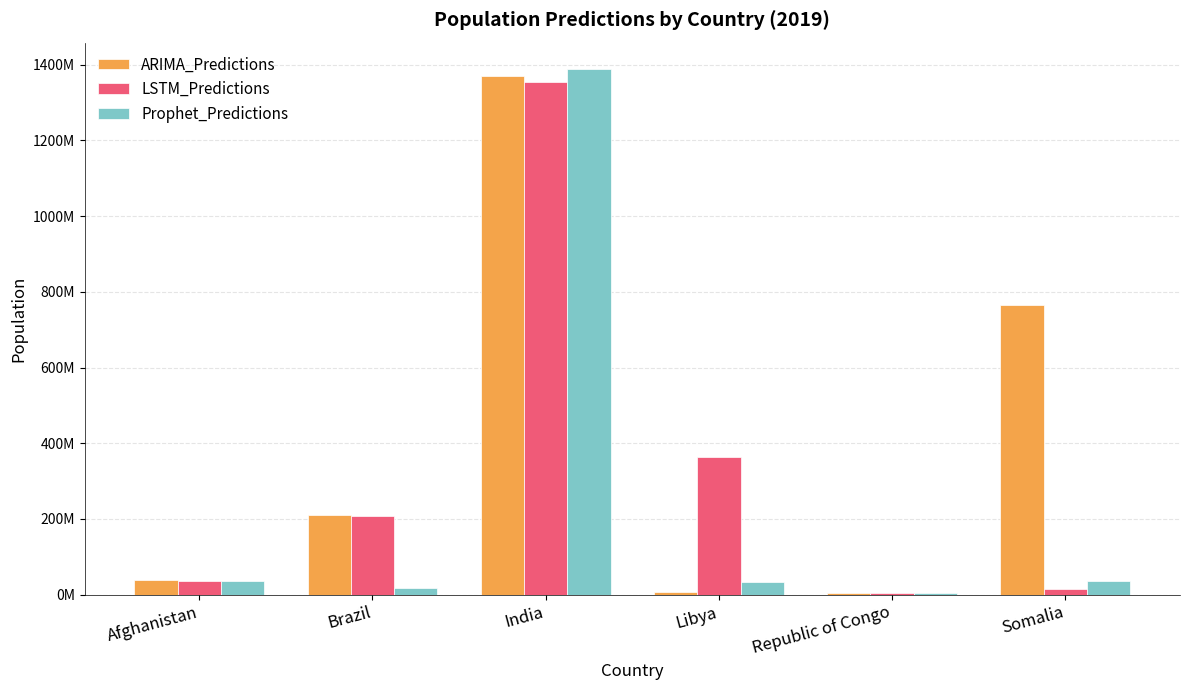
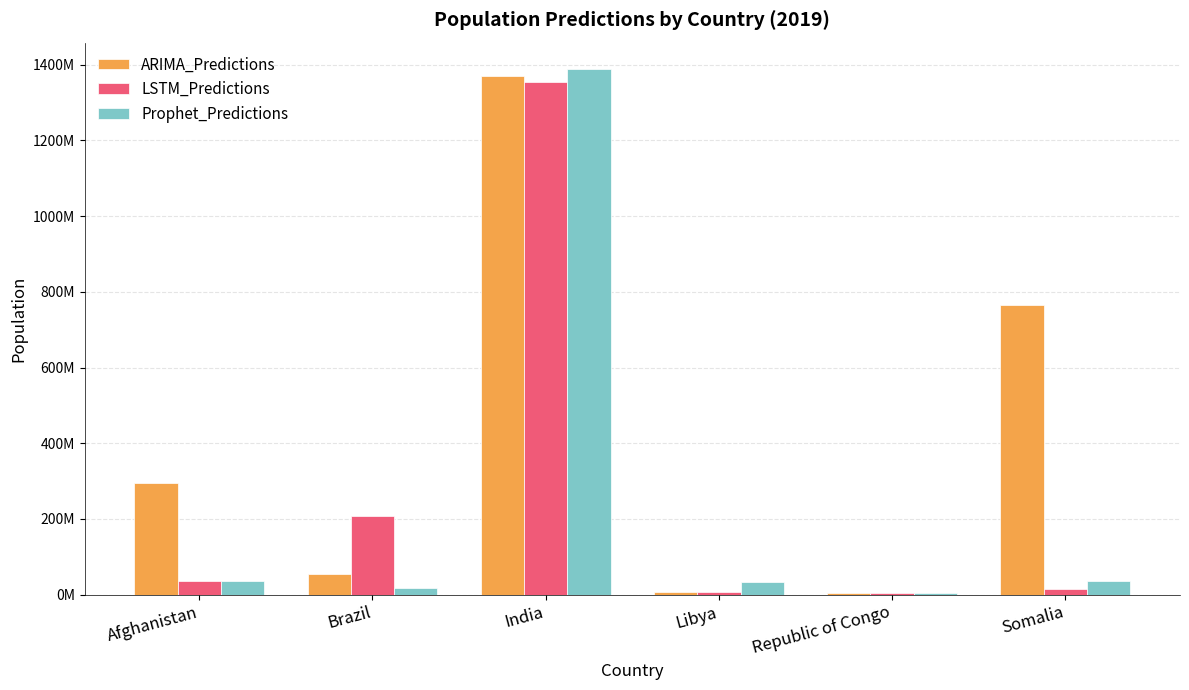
  {
    "ARIMA_Predictions": {
-     "Afghanistan": 40000000,
-     "Brazil": 210000000,
+     "Afghanistan": 300000000,
+     "Brazil": 50000000,
      "India": 1370000000,
      "Somalia": 760000000
    },
    "LSTM_Predictions": {
      "Afghanistan": 40000000,
      "Brazil": 210000000,
      "India": 1350000000,
-     "Libya": 360000000,
+     "Libya": 10000000,
      "Somalia": 20000000
    },
    "Prophet_Predictions": {
      "Afghanistan": 40000000,
      "Brazil": 20000000,
      "India": 1390000000,
      "Libya": 30000000,
      "Somalia": 40000000
    }
  }
